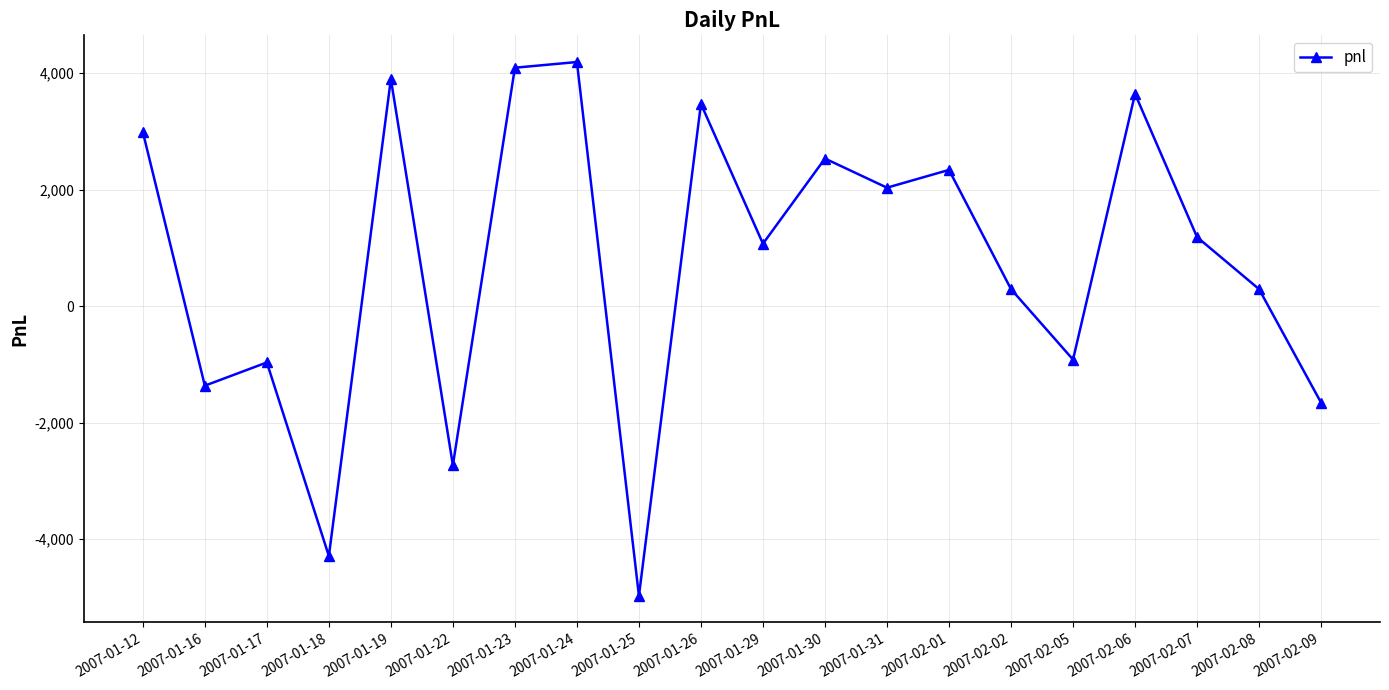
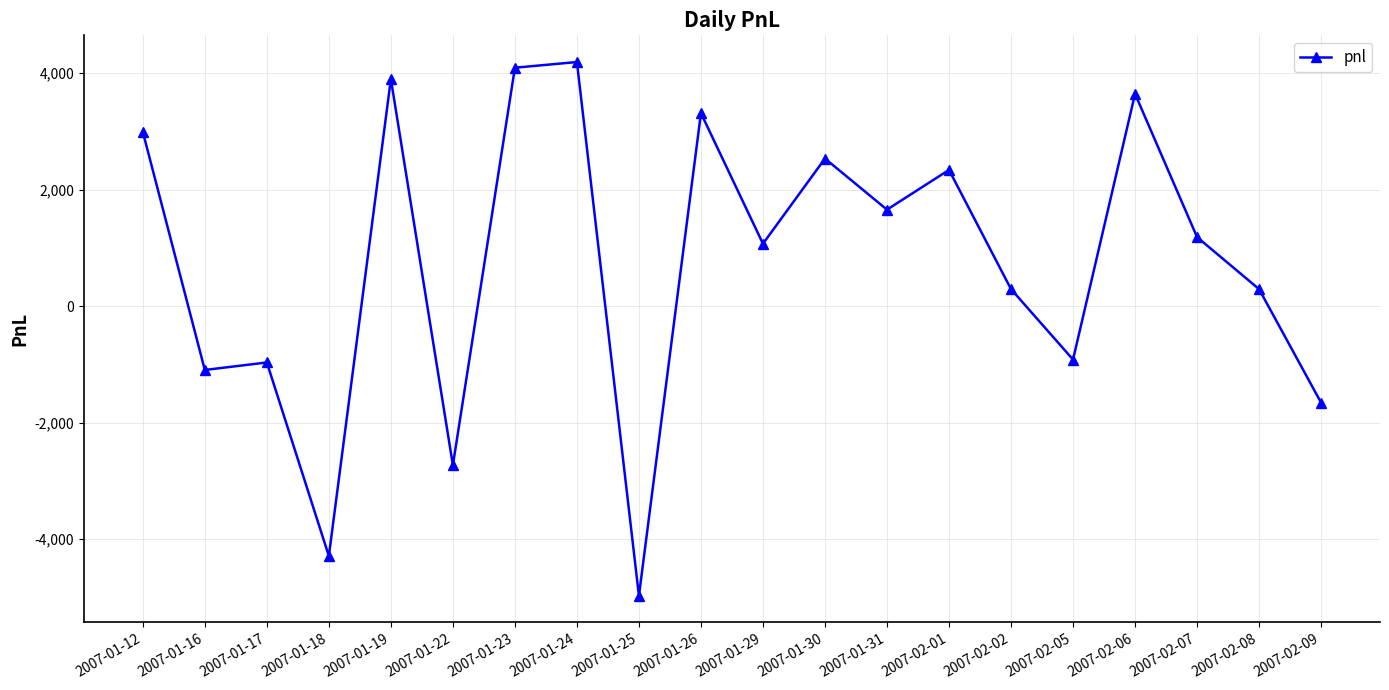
  {
    "2007-01-12": "3,000",
-   "2007-01-16": "-1,400",
+   "2007-01-16": "-1,100",
    "2007-01-17": "-1,000",
    "2007-01-18": "-4,300",
    "2007-01-19": "3,900",
    "2007-01-22": "-2,700",
    "2007-01-23": "4,100",
    "2007-01-24": "4,200",
    "2007-01-25": "-5,000",
-   "2007-01-26": "3,500",
+   "2007-01-26": "3,300",
    "2007-01-29": "1,100",
    "2007-01-30": "2,500",
-   "2007-01-31": "2,000",
+   "2007-01-31": "1,700",
    "2007-02-01": "2,300",
    "2007-02-02": "300",
    "2007-02-05": "-900",
    "2007-02-06": "3,600",
    "2007-02-07": "1,200",
    "2007-02-08": "300",
    "2007-02-09": "-1,700"
  }
